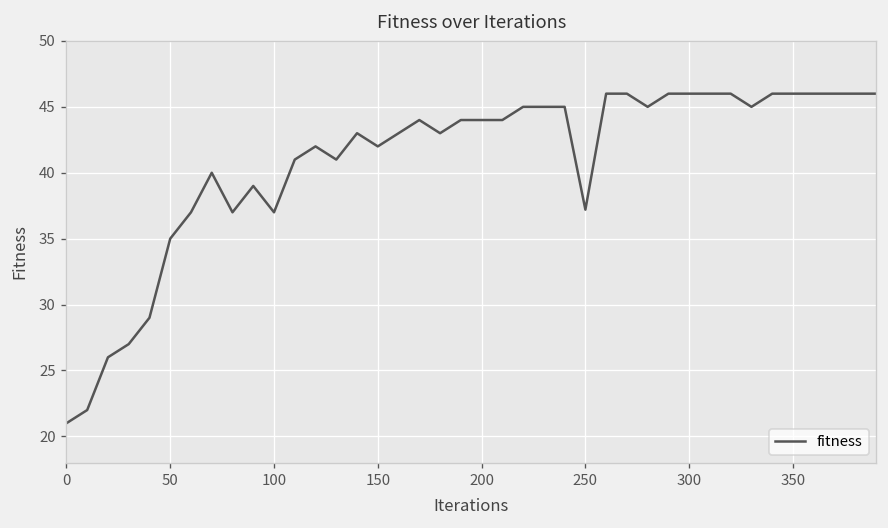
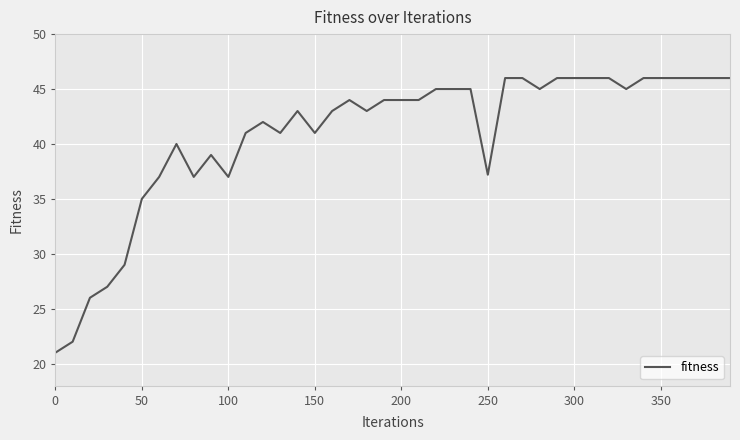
  {
    "0": 21,
    "50": 35,
    "100": 37,
-   "150": 42,
+   "150": 41,
    "200": 44,
    "250": 37,
    "300": 46,
    "350": 46
  }
